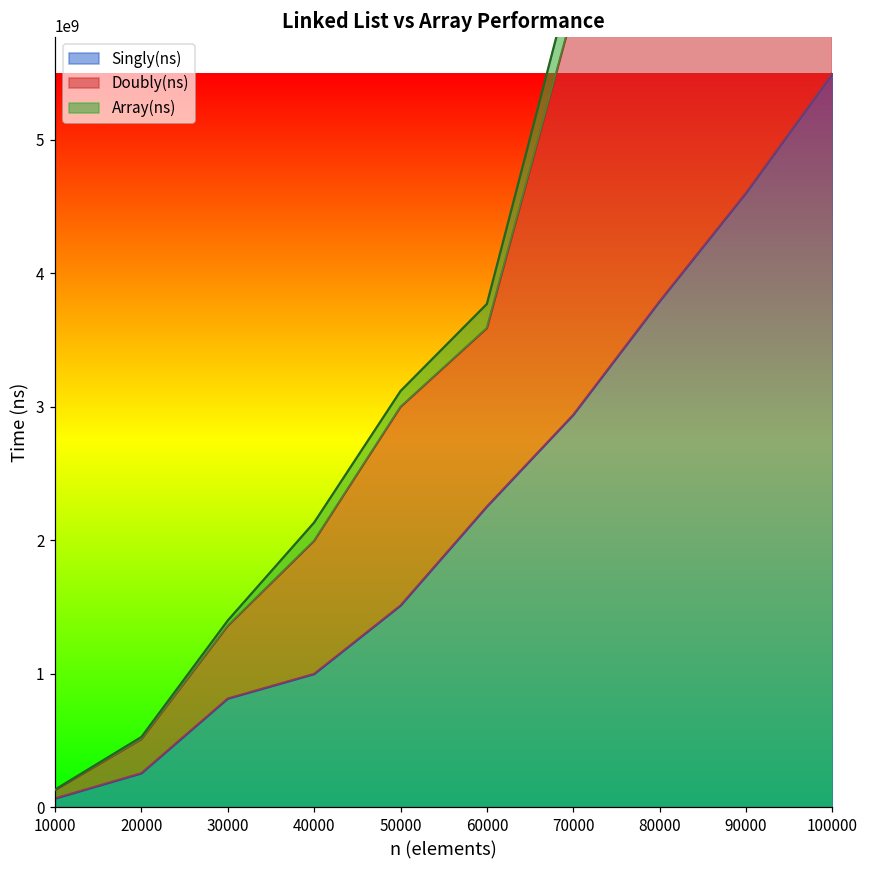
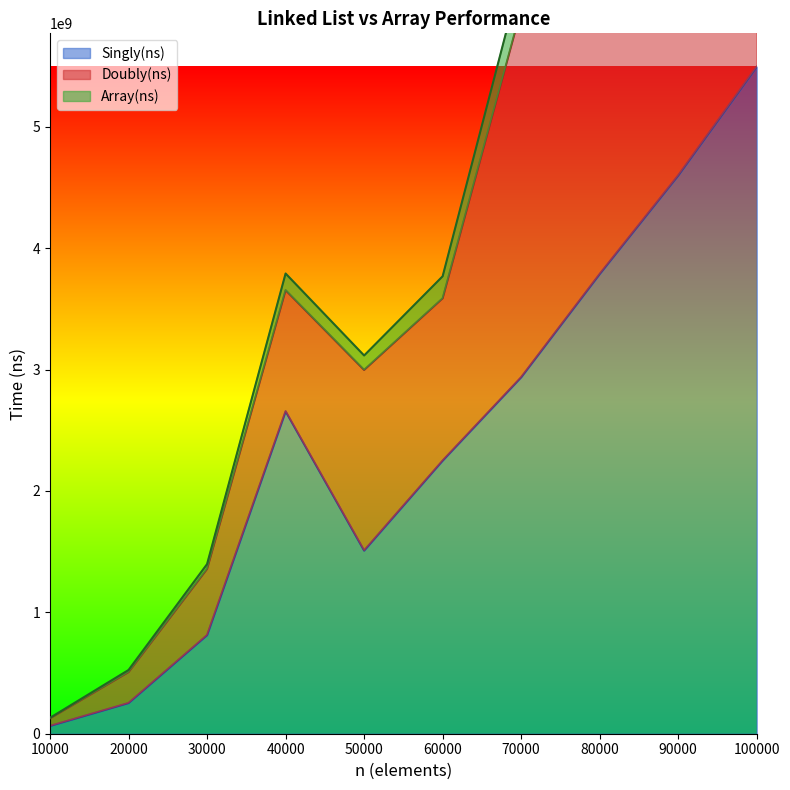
  {
    "Singly(ns)": {
      "10000": 60000000,
      "20000": 250000000,
      "30000": 810000000,
-     "40000": 1000000000,
+     "40000": 2660000000,
      "50000": 1510000000,
      "60000": 2250000000,
      "70000": 2940000000,
      "80000": 3790000000,
      "90000": 4600000000,
      "100000": 5500000000
    },
    "Doubly(ns)": {
      "30000": 550000000,
      "40000": 1000000000,
      "50000": 1490000000,
      "60000": 1340000000
    },
    "Array(ns)": {
      "30000": 40000000,
      "40000": 140000000,
      "50000": 120000000,
      "60000": 180000000
    }
  }
